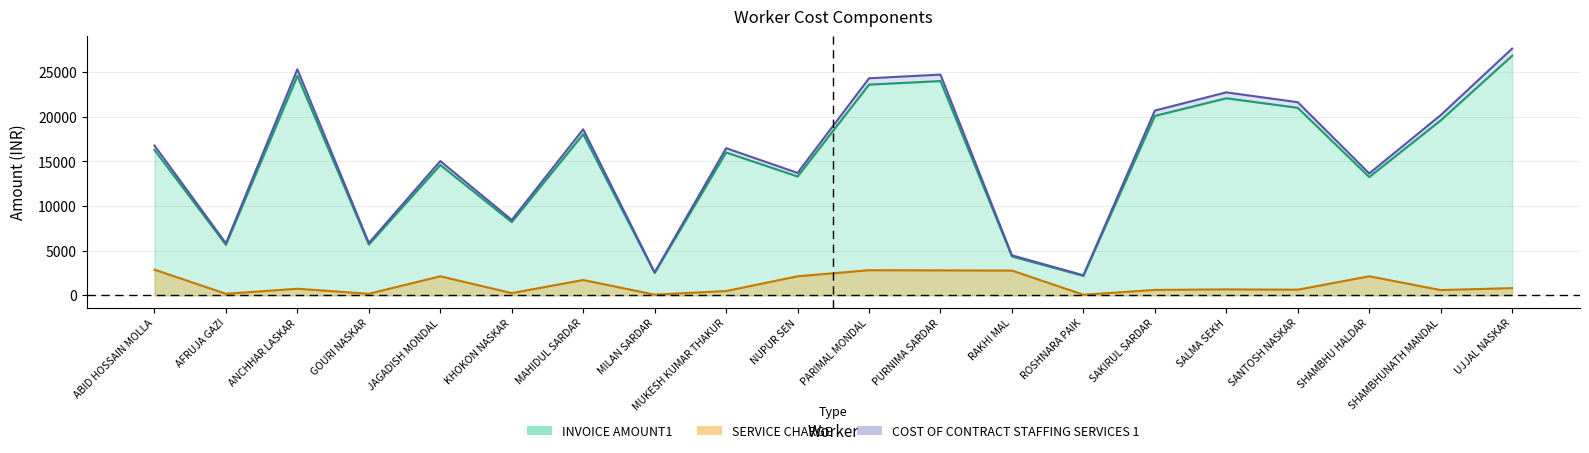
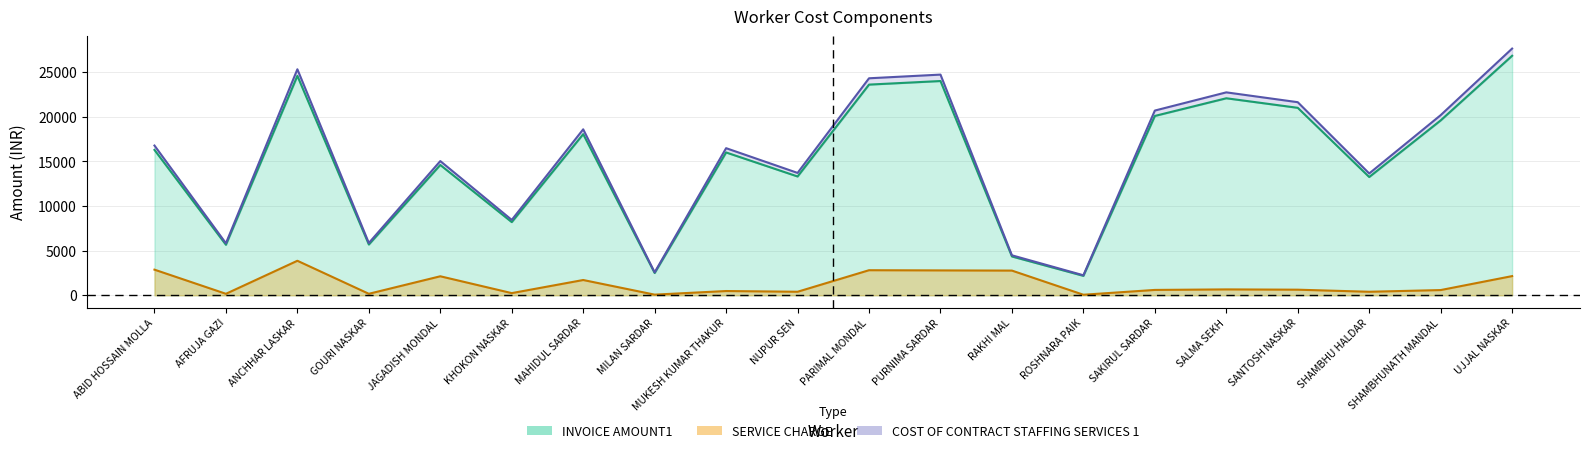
  {
    "SERVICE CHARGE": {
      "ABID HOSSAIN MOLLA": 3000,
      "AFRUJA GAZI": 0,
-     "ANCHHAR LASKAR": 1000,
+     "ANCHHAR LASKAR": 4000,
      "GOURI NASKAR": 0,
      "JAGADISH MONDAL": 2000,
      "KHOKON NASKAR": 0,
      "MAHIDUL SARDAR": 2000,
      "MILAN SARDAR": 0,
      "MUKESH KUMAR THAKUR": 0,
-     "NUPUR SEN": 2000,
+     "NUPUR SEN": 0,
      "PARIMAL MONDAL": 3000,
      "PURNIMA SARDAR": 3000,
      "RAKHI MAL": 3000,
      "ROSHNARA PAIK": 0,
      "SAKIRUL SARDAR": 1000,
      "SALMA SEKH": 1000,
      "SANTOSH NASKAR": 1000,
-     "SHAMBHU HALDAR": 2000,
+     "SHAMBHU HALDAR": 0,
      "SHAMBHUNATH MANDAL": 1000,
-     "UJJAL NASKAR": 1000
+     "UJJAL NASKAR": 2000
    }
  }
